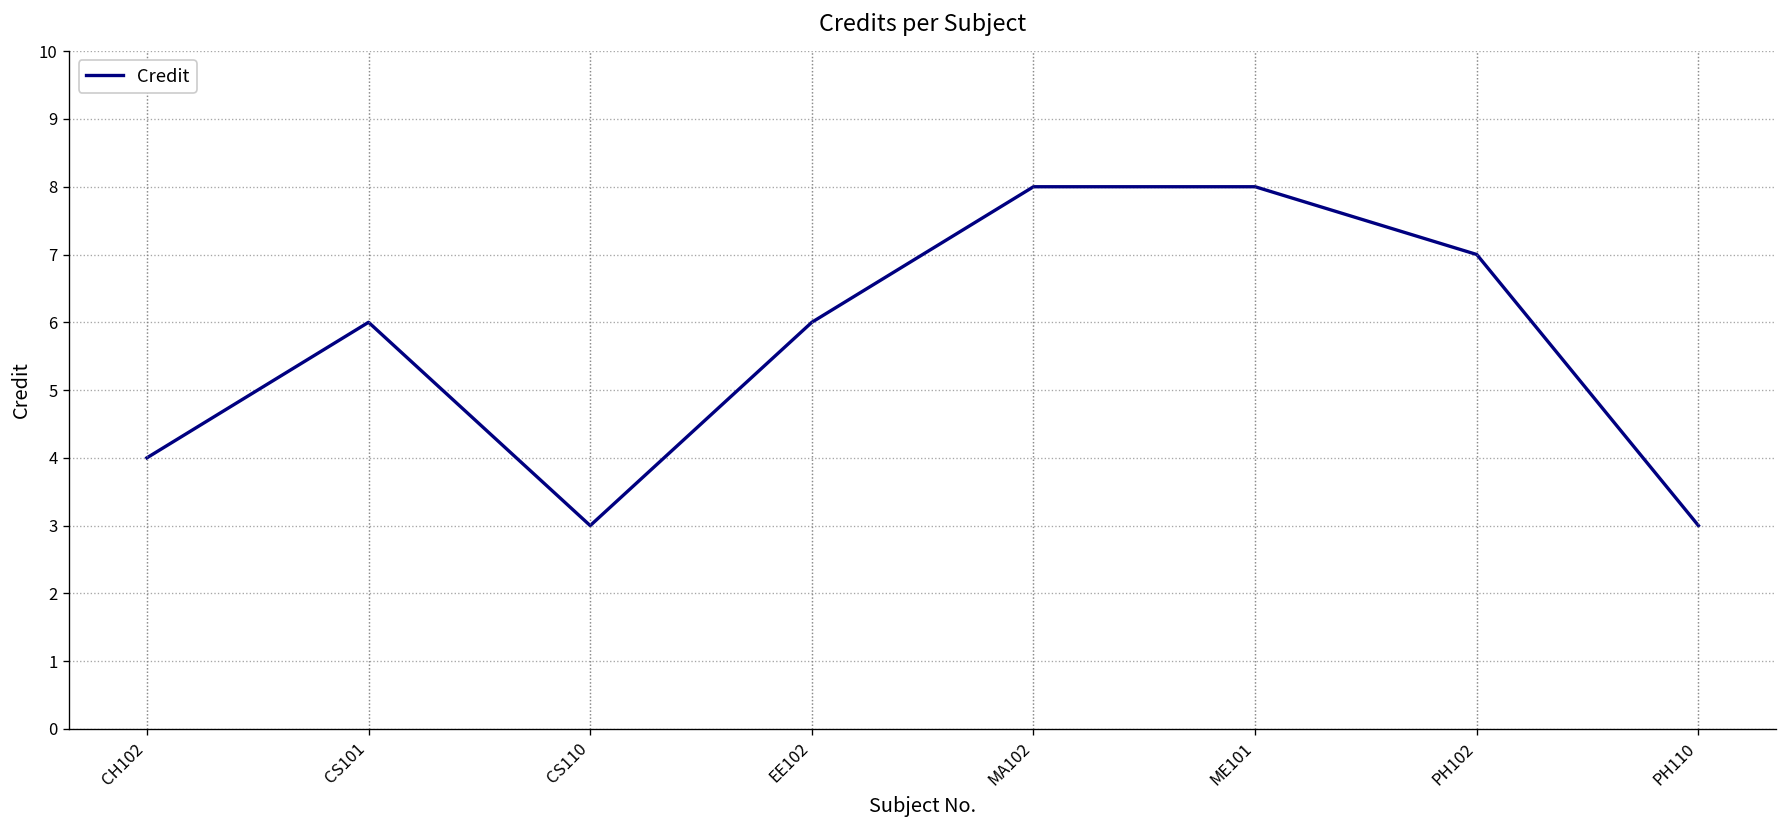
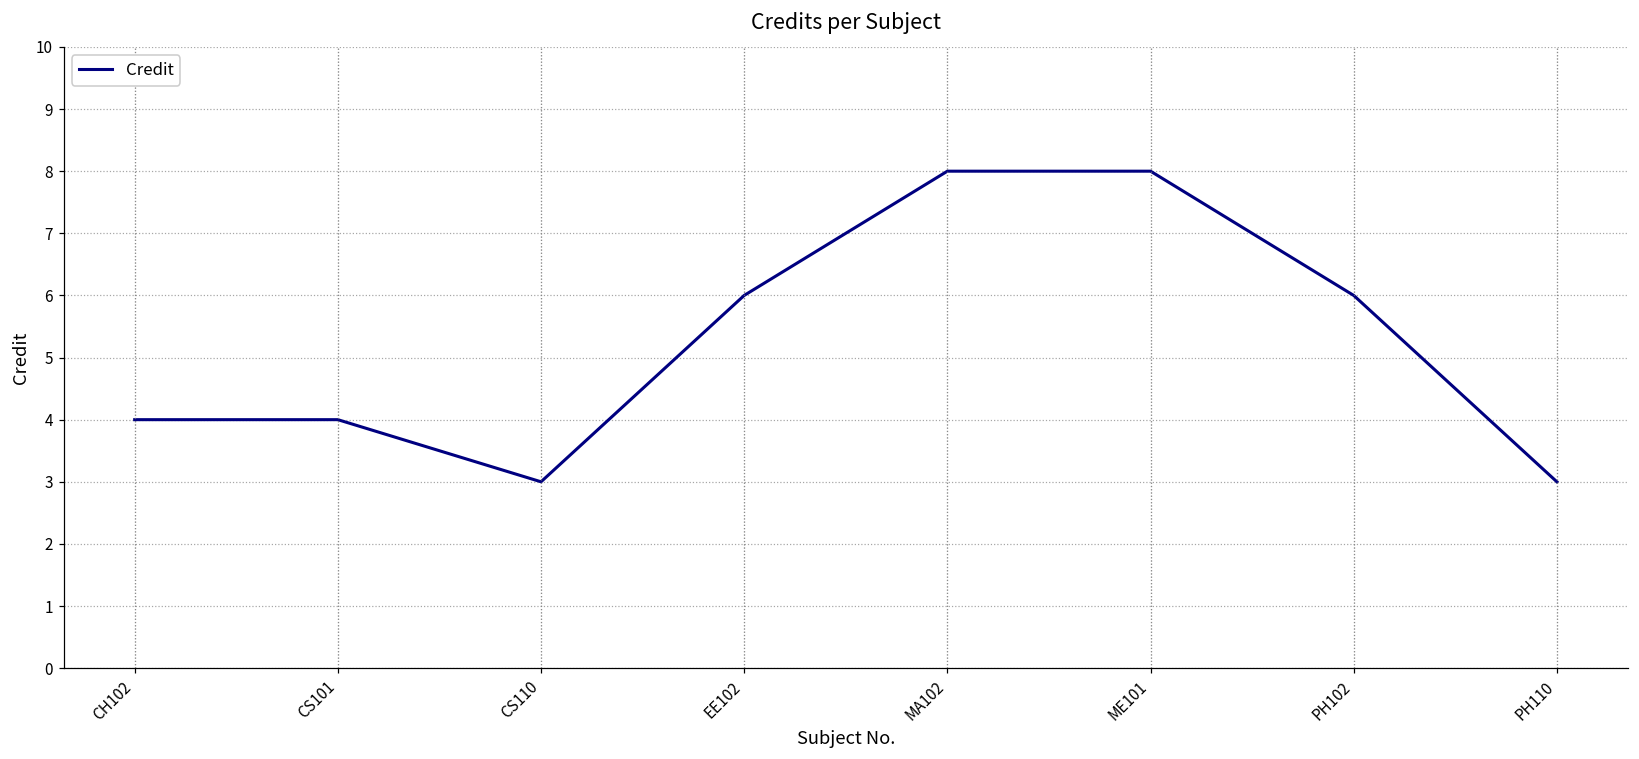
  {
    "CH102": 4,
-   "CS101": 6,
+   "CS101": 4,
    "CS110": 3,
    "EE102": 6,
    "MA102": 8,
    "ME101": 8,
-   "PH102": 7,
+   "PH102": 6,
    "PH110": 3
  }
